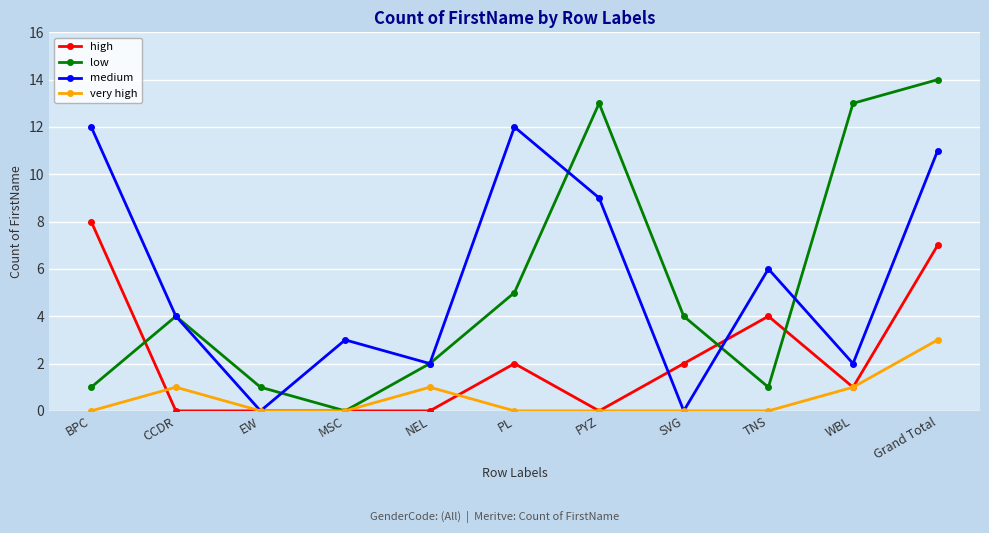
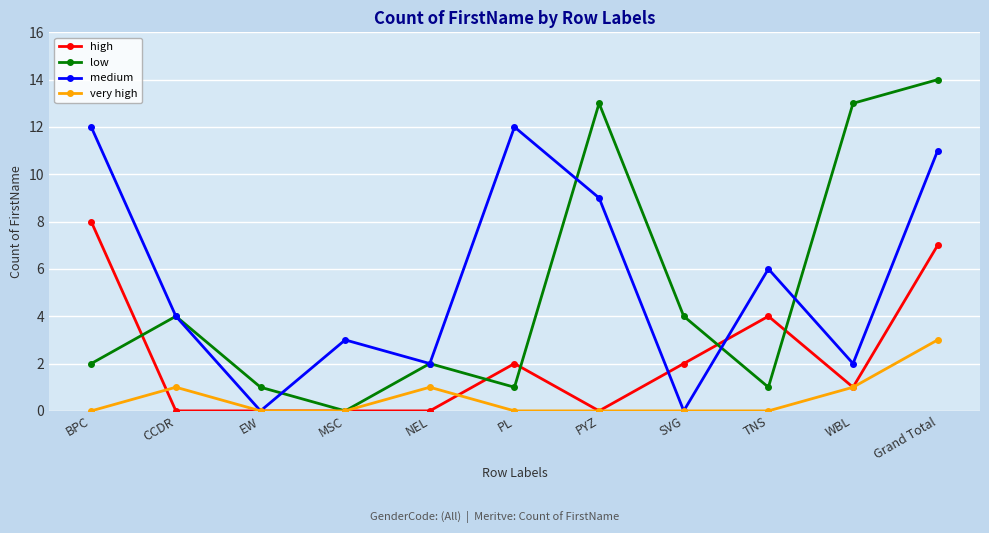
  {
    "high": {
      "BPC": 8,
      "CCDR": 0,
      "NEL": 0,
      "PL": 2,
      "SVG": 2,
      "TNS": 4,
      "Grand Total": 7
    },
    "low": {
-     "BPC": 1,
+     "BPC": 2,
      "EW": 1,
-     "PL": 5,
+     "PL": 1,
      "PYZ": 13,
      "SVG": 4,
      "TNS": 1,
      "WBL": 13,
      "Grand Total": 14
    },
    "medium": {
      "BPC": 12,
      "MSC": 3,
      "PL": 12,
      "PYZ": 9,
      "TNS": 6,
      "WBL": 2,
      "Grand Total": 11
    },
    "very high": {
      "BPC": 0,
      "CCDR": 1,
      "NEL": 1,
      "PL": 0,
      "TNS": 0,
      "Grand Total": 3
    }
  }
